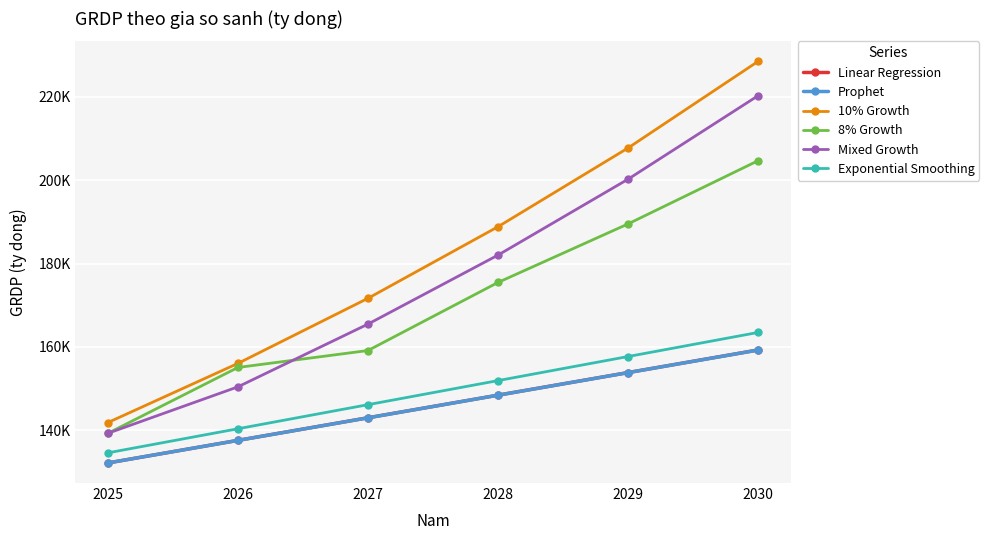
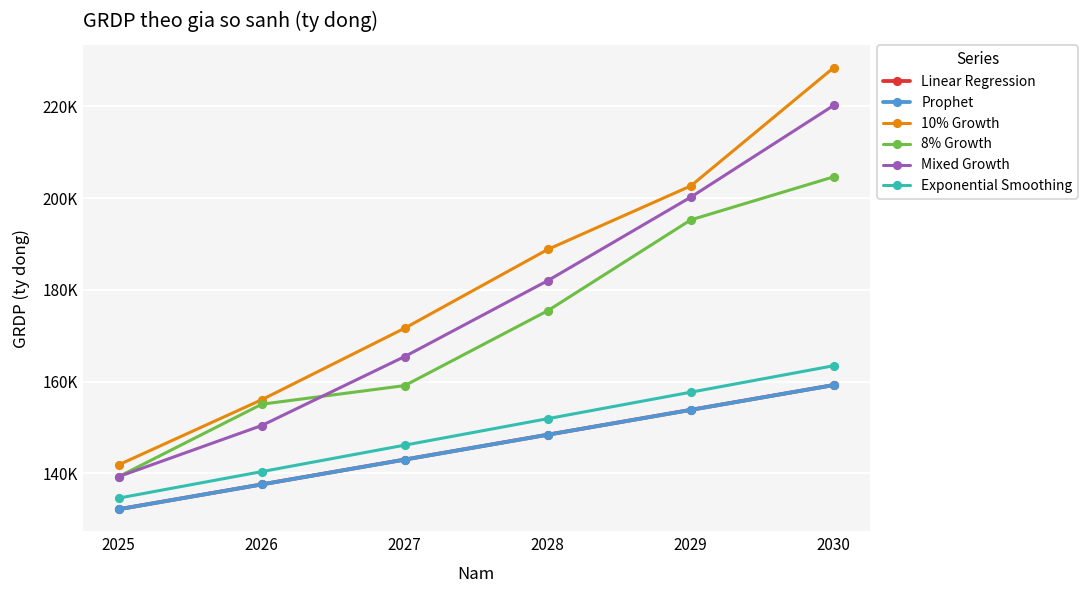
  {
    "10% Growth": {
      "2025": 142000,
      "2026": 156000,
      "2027": 172000,
      "2028": 189000,
-     "2029": 208000,
+     "2029": 203000,
      "2030": 228000
    },
    "8% Growth": {
      "2026": 155000,
      "2027": 159000,
      "2028": 175000,
-     "2029": 189000,
+     "2029": 195000,
      "2030": 205000
    },
    "Mixed Growth": {
      "2026": 150000,
      "2027": 165000,
      "2028": 182000,
      "2029": 200000,
      "2030": 220000
    }
  }
